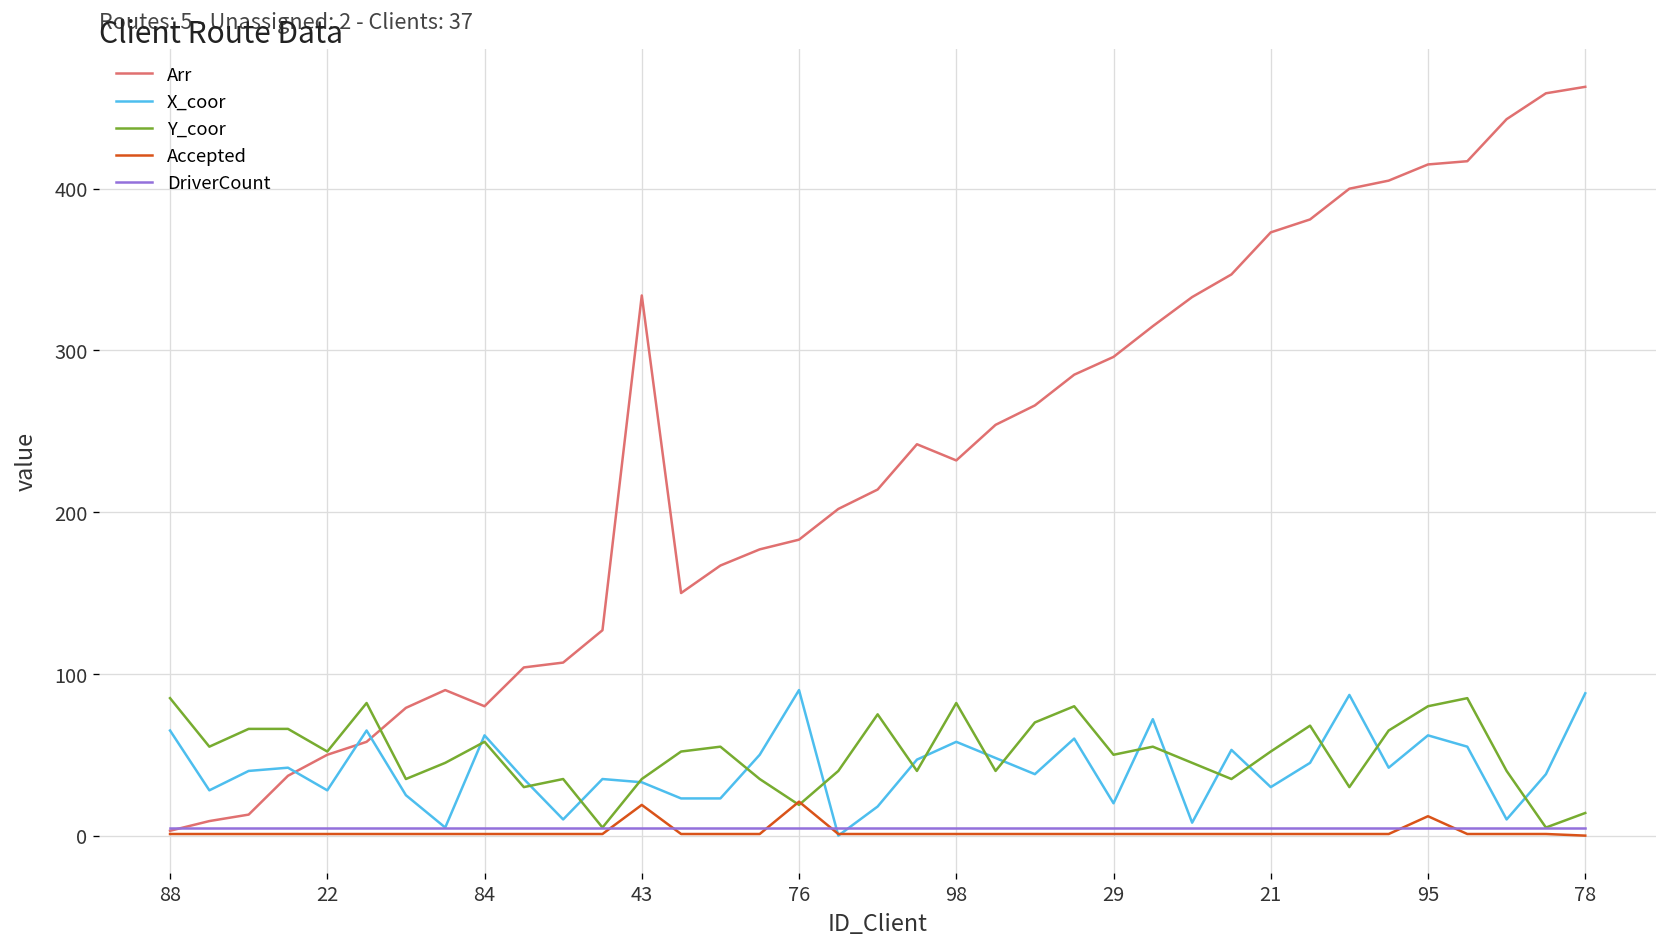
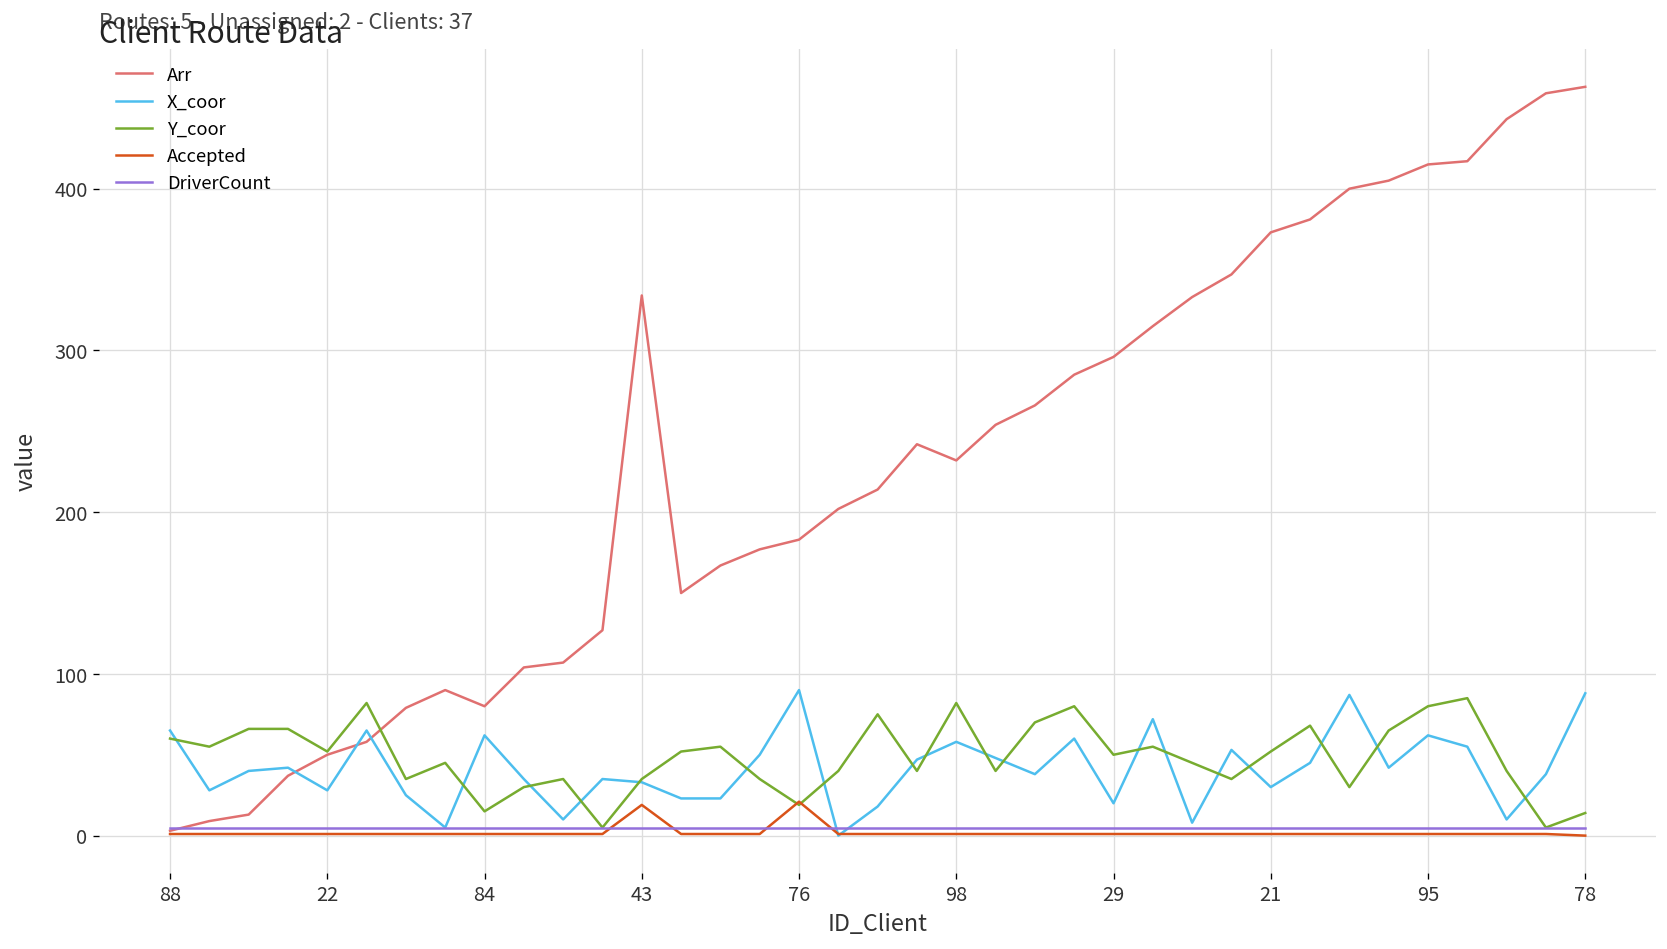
  {
    "Arr": {
      "88": 3,
      "84": 80,
      "43": 334,
      "76": 183,
      "98": 232,
      "95": 415,
      "78": 463
    },
    "X_coor": {
      "88": 65,
      "84": 62,
      "43": 33,
      "76": 90,
      "98": 58,
      "95": 62,
      "78": 88
    },
    "Y_coor": {
-     "88": 85,
-     "84": 58,
+     "88": 60,
+     "84": 15,
      "43": 35,
      "76": 19,
      "98": 82,
      "95": 80,
      "78": 14
    },
    "Accepted": {
      "88": 1,
      "84": 1,
      "43": 19,
      "76": 21,
      "98": 1,
-     "95": 12,
+     "95": 1,
      "78": 0
    },
    "DriverCount": {
      "88": 5,
      "84": 5,
      "43": 5,
      "76": 5,
      "98": 5,
      "95": 5,
      "78": 5
    }
  }
